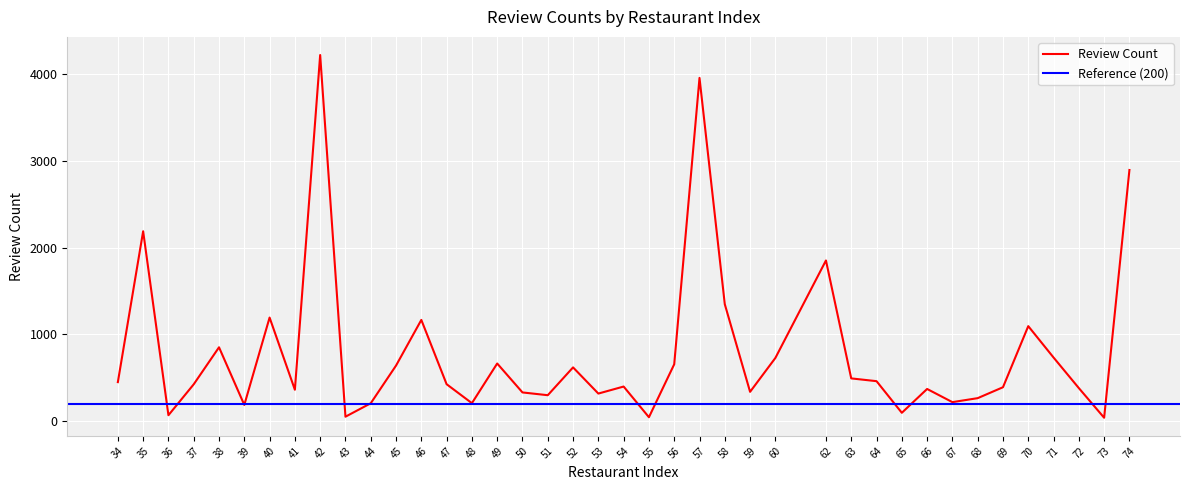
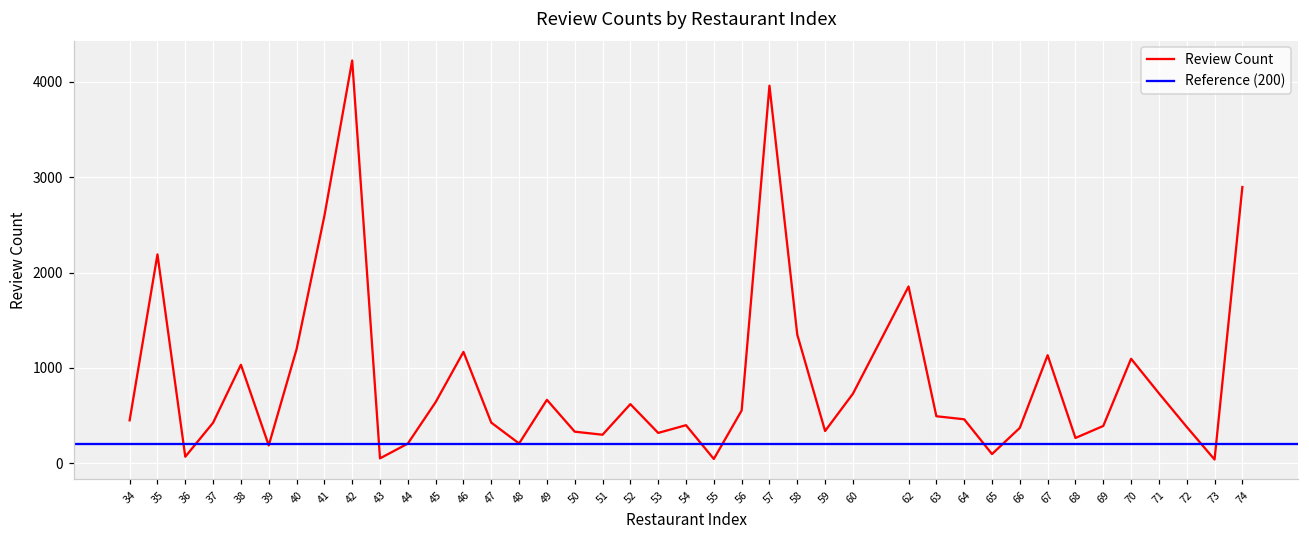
  {
    "34": 400,
    "35": 2200,
    "36": 100,
    "37": 400,
-   "38": 900,
+   "38": 1000,
    "39": 200,
    "40": 1200,
-   "41": 400,
+   "41": 2600,
    "42": 4200,
    "43": 100,
    "44": 200,
    "45": 600,
    "46": 1200,
    "47": 400,
    "48": 200,
    "49": 700,
    "50": 300,
    "51": 300,
    "52": 600,
    "53": 300,
    "54": 400,
    "55": 0,
-   "56": 700,
+   "56": 600,
    "57": 4000,
    "58": 1300,
    "59": 300,
    "60": 700,
    "62": 1900,
    "63": 500,
    "64": 500,
    "65": 100,
    "66": 400,
-   "67": 200,
+   "67": 1100,
    "68": 300,
    "69": 400,
    "70": 1100,
    "71": 700,
    "72": 400,
    "73": 0,
    "74": 2900
  }
